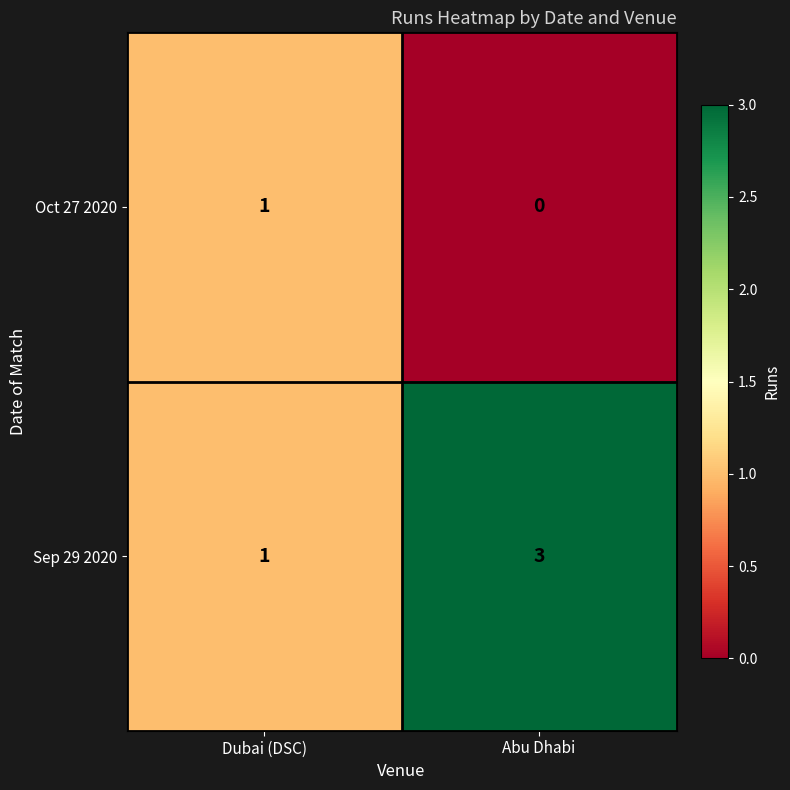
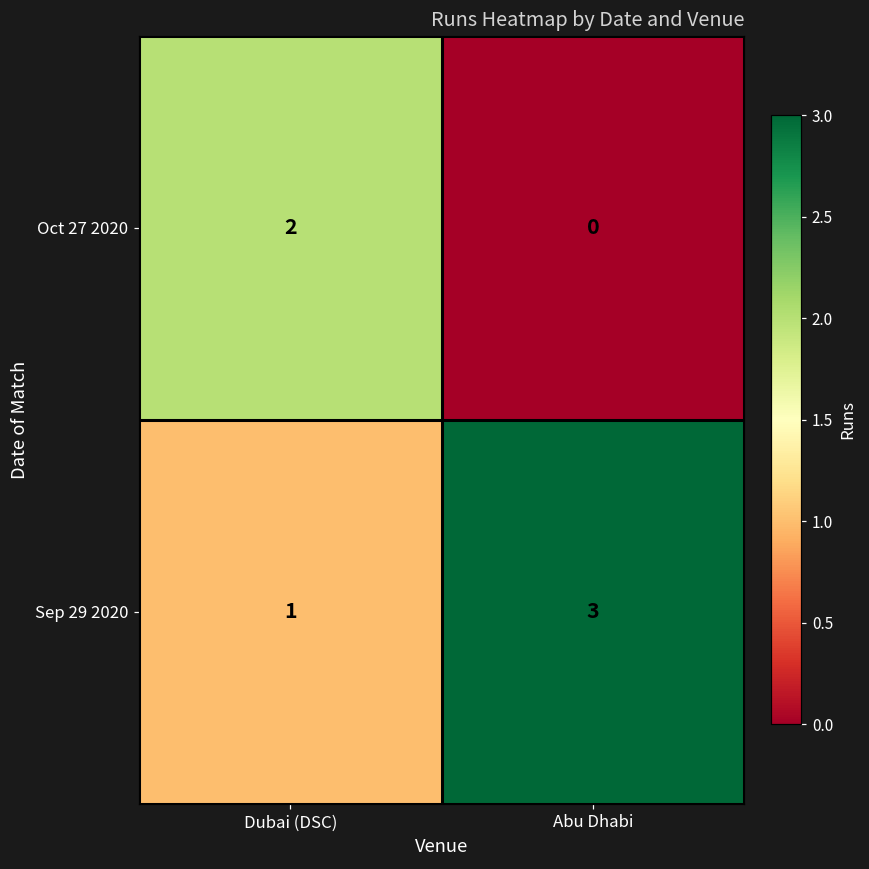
  {
    "Oct 27 2020": {
-     "Dubai (DSC)": 1,
+     "Dubai (DSC)": 2,
      "Abu Dhabi": 0
    },
    "Sep 29 2020": {
      "Dubai (DSC)": 1,
      "Abu Dhabi": 3
    }
  }
